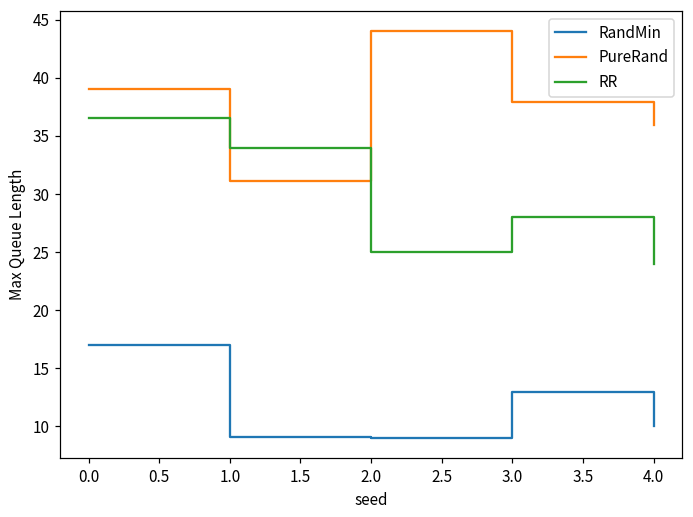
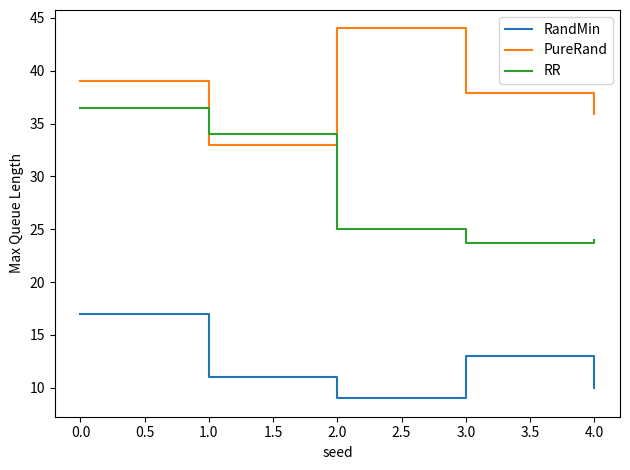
  {
    "RandMin": {
      "0.0": 17.0,
-     "1.0": 9.1,
+     "1.0": 11.0,
      "2.0": 9.0,
      "3.0": 13.0,
      "4.0": 10.0
    },
    "PureRand": {
      "0.0": 39.0,
-     "1.0": 31.1,
+     "1.0": 33.0,
      "2.0": 44.0,
      "3.0": 37.9,
      "4.0": 35.9
    },
    "RR": {
      "0.0": 36.5,
      "1.0": 34.0,
      "2.0": 25.0,
-     "3.0": 28.0,
+     "3.0": 23.7,
      "4.0": 24.0
    }
  }
